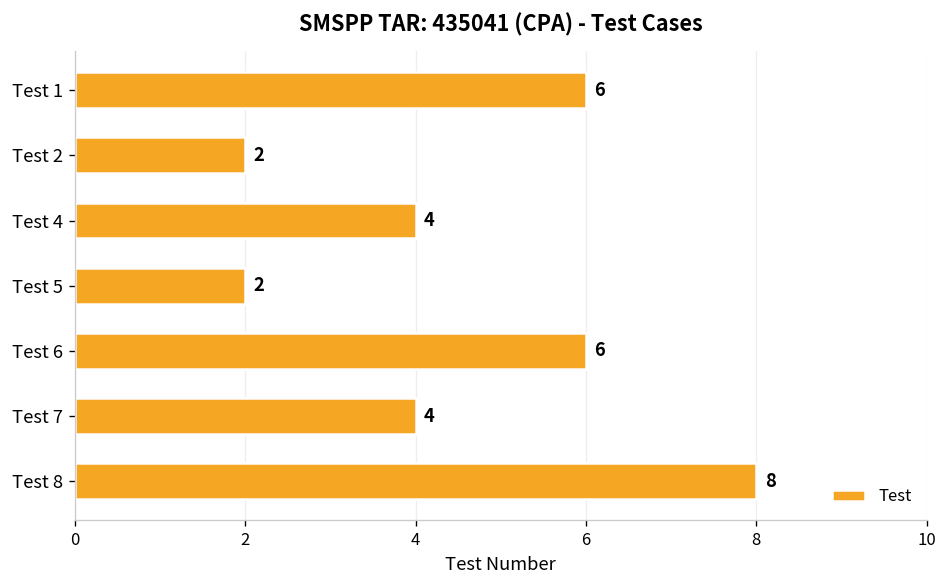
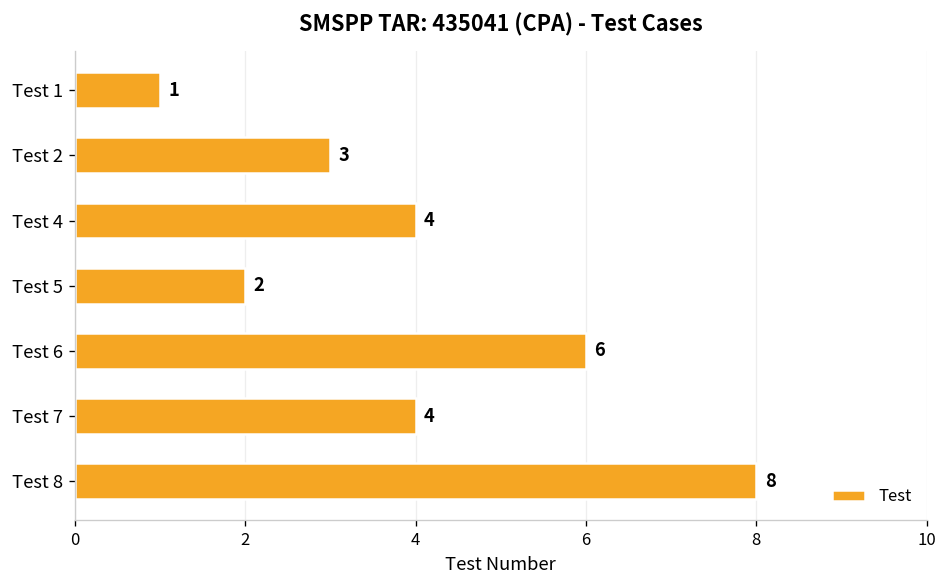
  {
-   "Test 1": 6,
-   "Test 2": 2,
+   "Test 1": 1,
+   "Test 2": 3,
    "Test 4": 4,
    "Test 5": 2,
    "Test 6": 6,
    "Test 7": 4,
    "Test 8": 8
  }
